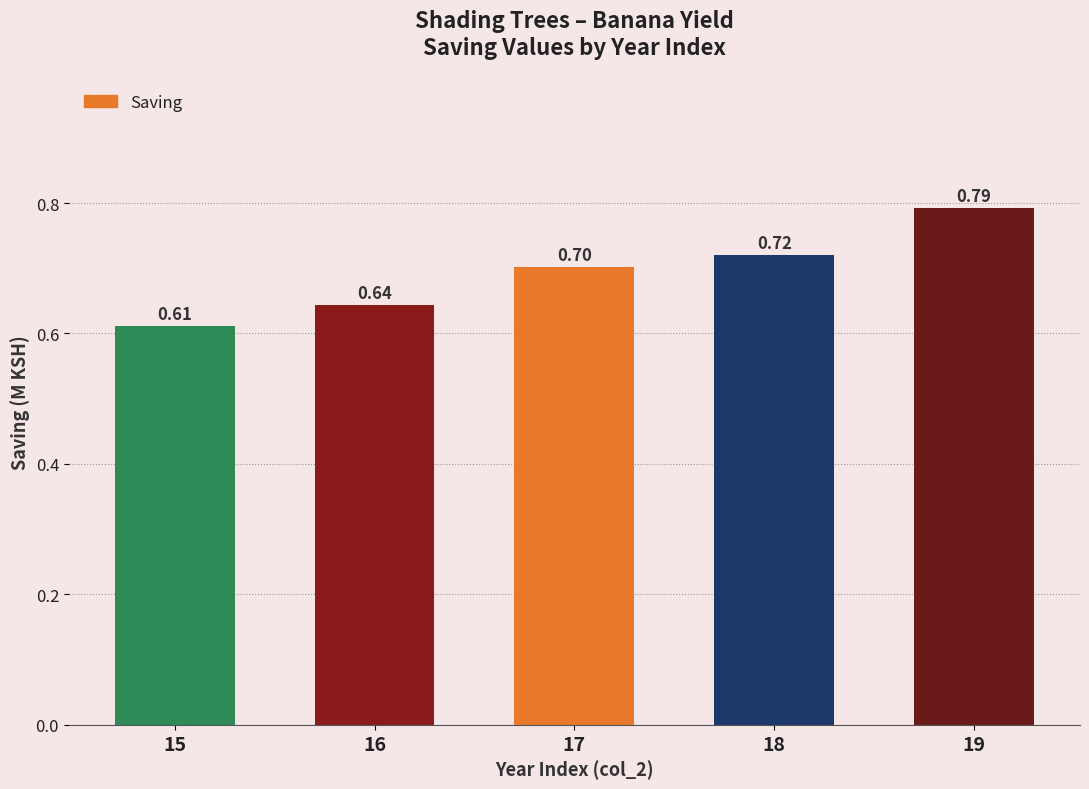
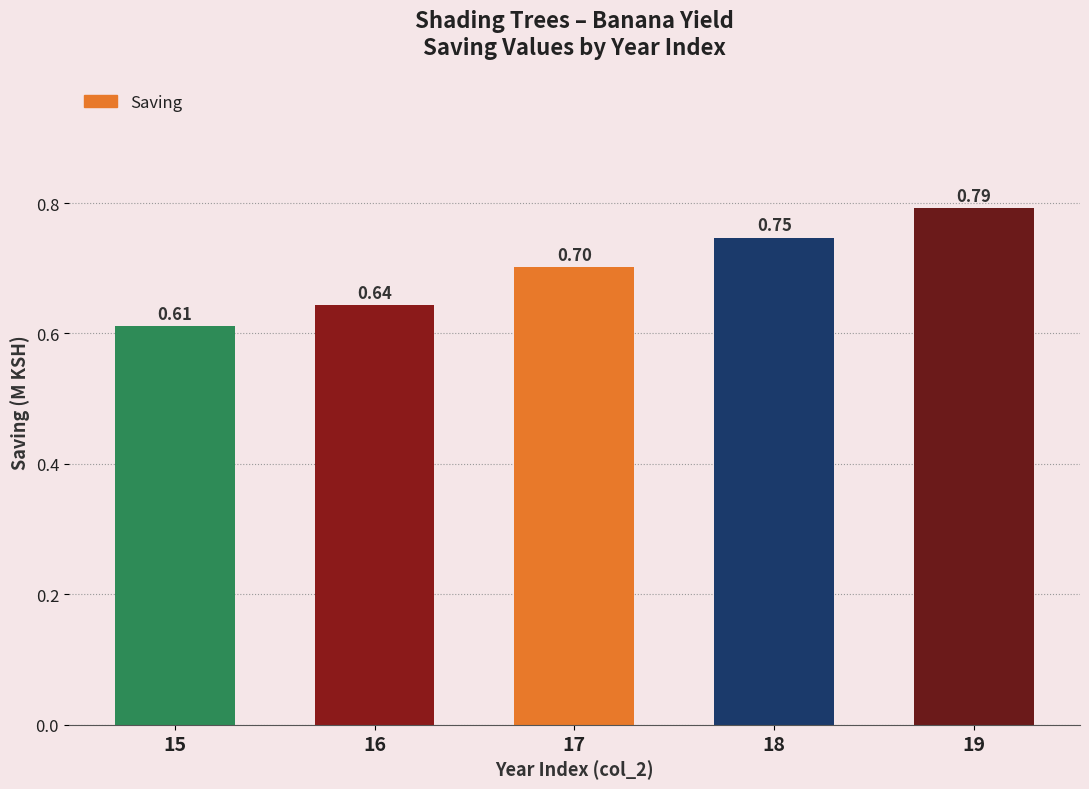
  {
    "15": 0.61,
    "16": 0.64,
    "17": 0.70,
-   "18": 0.72,
+   "18": 0.75,
    "19": 0.79
  }
